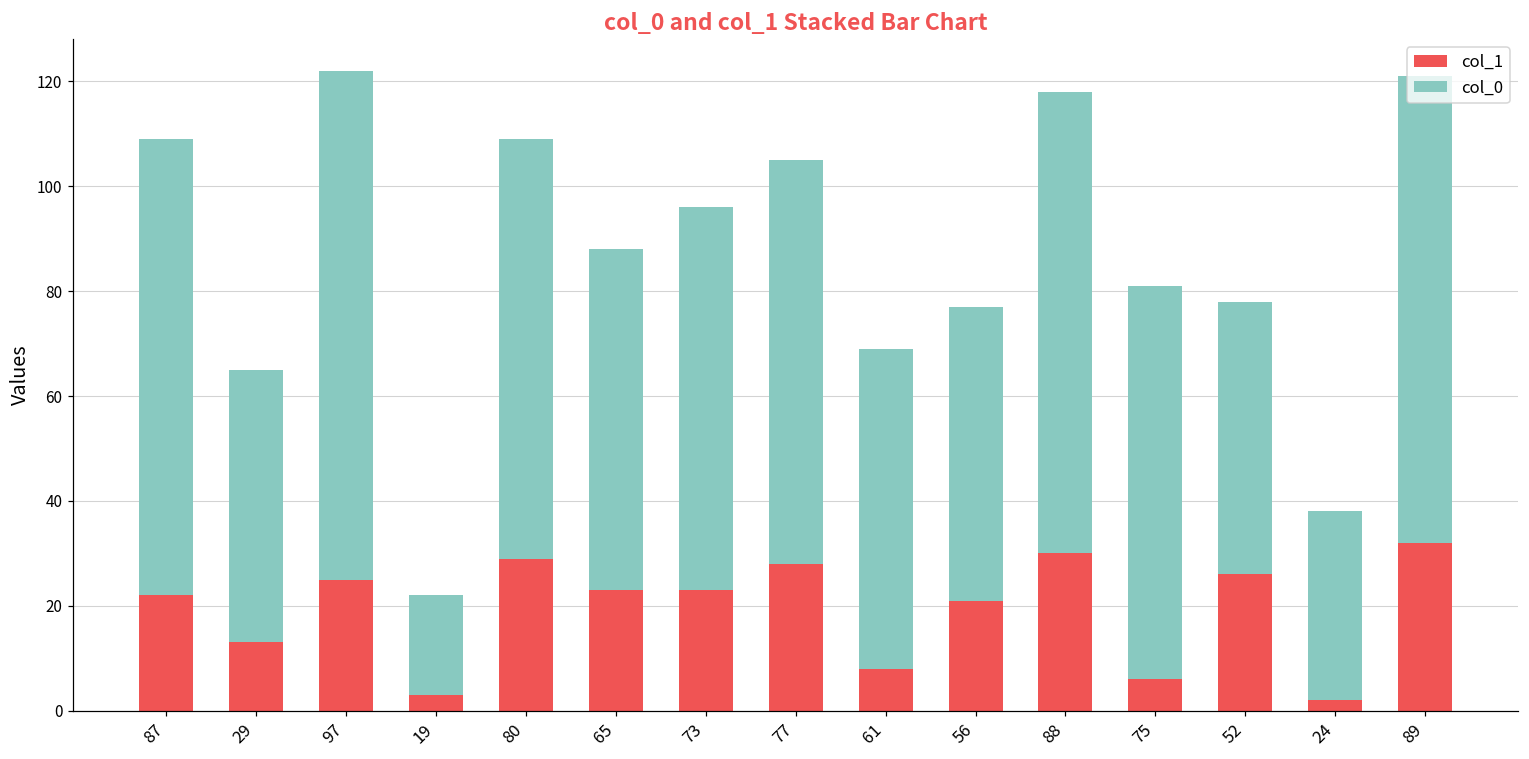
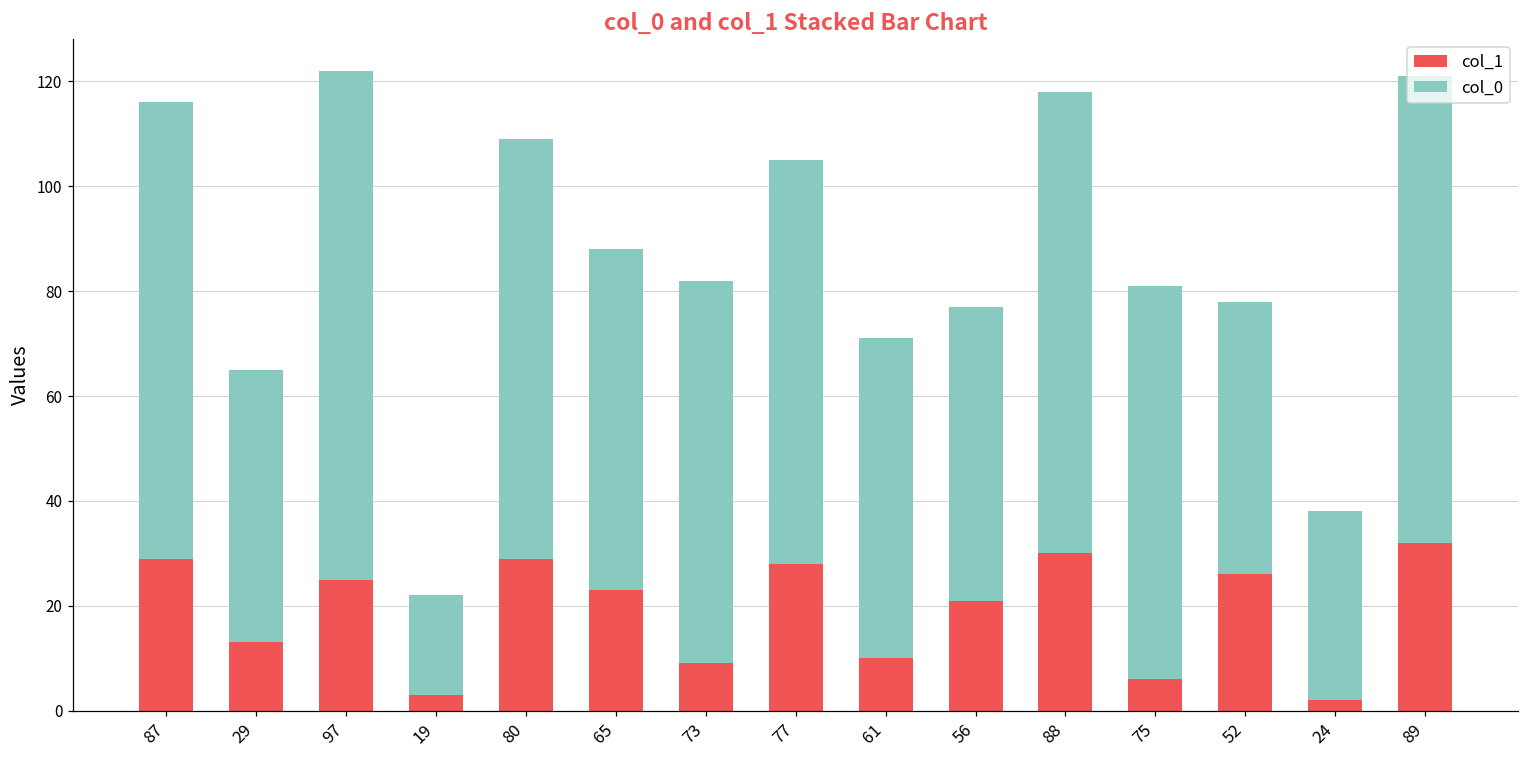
  {
    "col_1": {
-     "87": 22,
+     "87": 29,
      "29": 13,
      "97": 25,
      "19": 3,
      "80": 29,
      "65": 23,
-     "73": 23,
+     "73": 9,
      "77": 28,
-     "61": 8,
+     "61": 10,
      "56": 21,
      "88": 30,
      "75": 6,
      "52": 26,
      "24": 2,
      "89": 32
    },
    "col_0": {
      "87": 87,
      "29": 52,
      "97": 97,
      "19": 19,
      "80": 80,
      "65": 65,
      "73": 73,
      "77": 77,
      "61": 61,
      "56": 56,
      "88": 88,
      "75": 75,
      "52": 52,
      "24": 36
    }
  }
